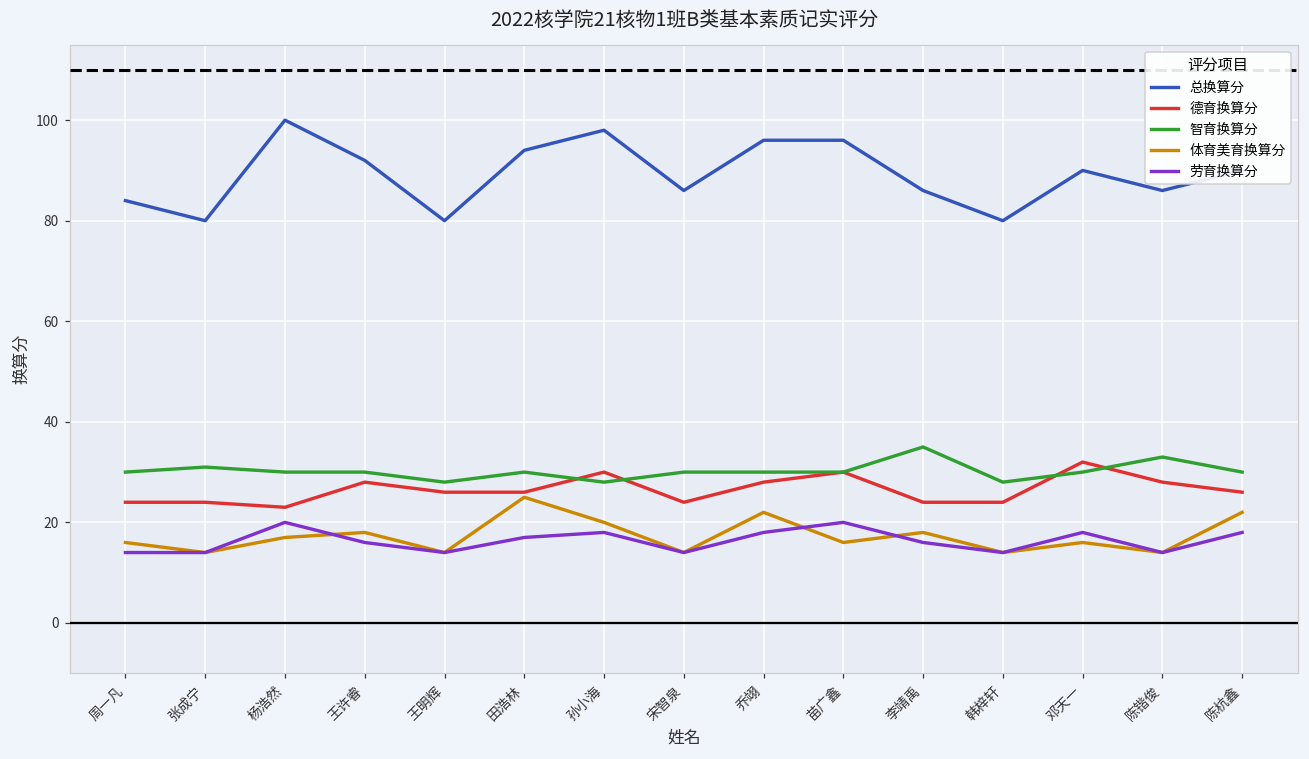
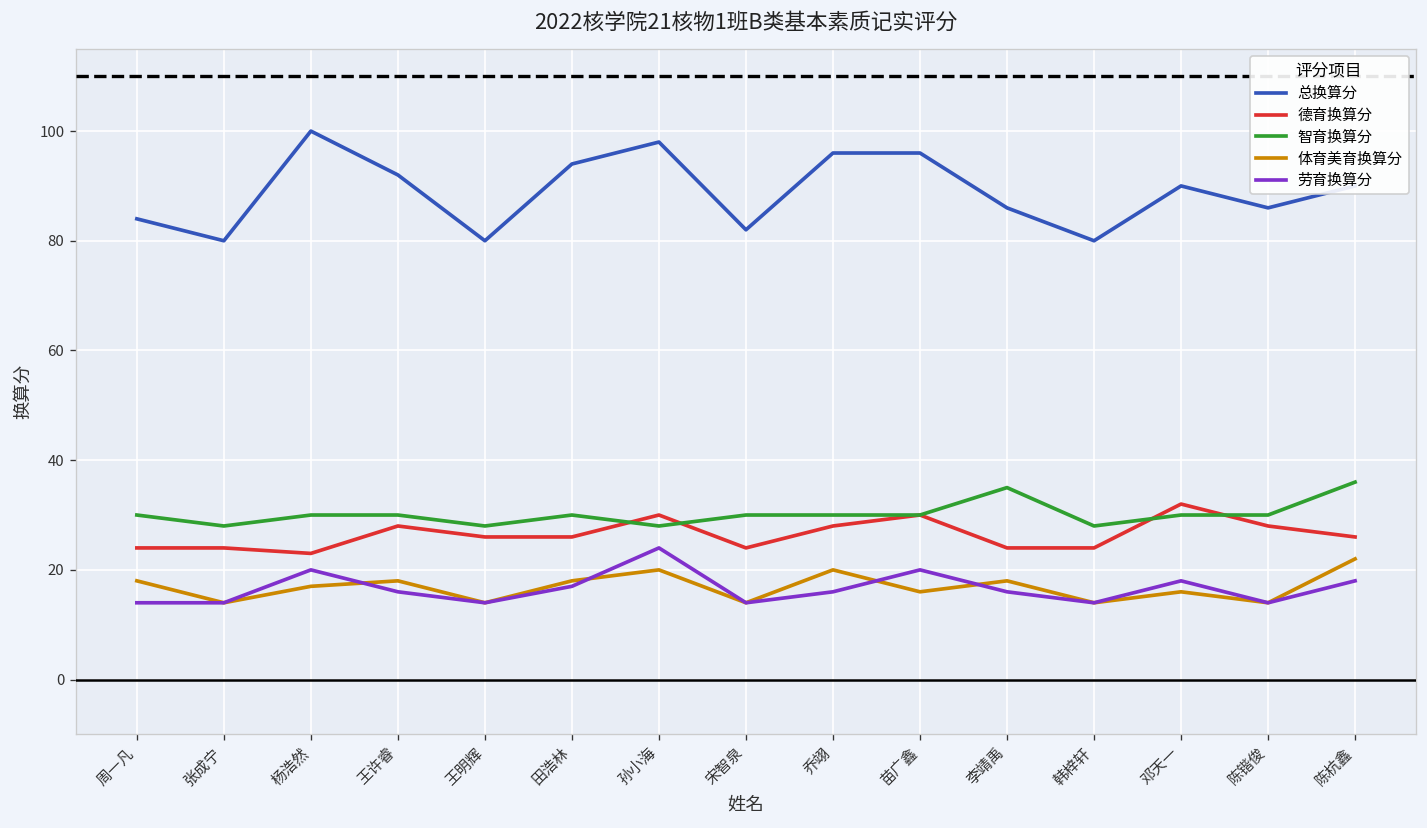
  {
    "总换算分": {
      "周一凡": 84,
      "张成宁": 80,
      "杨浩然": 100,
      "王许睿": 92,
      "王明辉": 80,
      "田浩林": 94,
      "孙小海": 98,
-     "宋智泉": 86,
+     "宋智泉": 82,
      "乔翊": 96,
      "苗广鑫": 96,
      "李靖禹": 86,
      "韩梓轩": 80,
      "邓天一": 90,
      "陈锴俊": 86
    },
    "德育换算分": {
      "周一凡": 24,
      "张成宁": 24,
      "杨浩然": 23,
      "王许睿": 28,
      "王明辉": 26,
      "田浩林": 26,
      "孙小海": 30,
      "宋智泉": 24,
      "乔翊": 28,
      "李靖禹": 24,
      "韩梓轩": 24,
      "邓天一": 32,
      "陈锴俊": 28,
      "陈杭鑫": 26
    },
    "智育换算分": {
      "周一凡": 30,
-     "张成宁": 31,
+     "张成宁": 28,
      "杨浩然": 30,
      "王许睿": 30,
      "王明辉": 28,
      "田浩林": 30,
      "孙小海": 28,
      "宋智泉": 30,
      "乔翊": 30,
      "李靖禹": 35,
      "韩梓轩": 28,
      "邓天一": 30,
-     "陈锴俊": 33,
-     "陈杭鑫": 30
+     "陈锴俊": 30,
+     "陈杭鑫": 36
    },
    "体育美育换算分": {
-     "周一凡": 16,
+     "周一凡": 18,
      "杨浩然": 17,
      "王许睿": 18,
-     "田浩林": 25,
+     "田浩林": 18,
      "孙小海": 20,
-     "乔翊": 22,
+     "乔翊": 20,
      "苗广鑫": 16,
      "李靖禹": 18,
      "邓天一": 16,
      "陈杭鑫": 22
    },
    "劳育换算分": {
      "周一凡": 14,
      "杨浩然": 20,
      "王许睿": 16,
      "田浩林": 17,
-     "孙小海": 18,
-     "乔翊": 18,
+     "孙小海": 24,
+     "乔翊": 16,
      "苗广鑫": 20,
      "李靖禹": 16,
      "邓天一": 18,
      "陈杭鑫": 18
    }
  }
